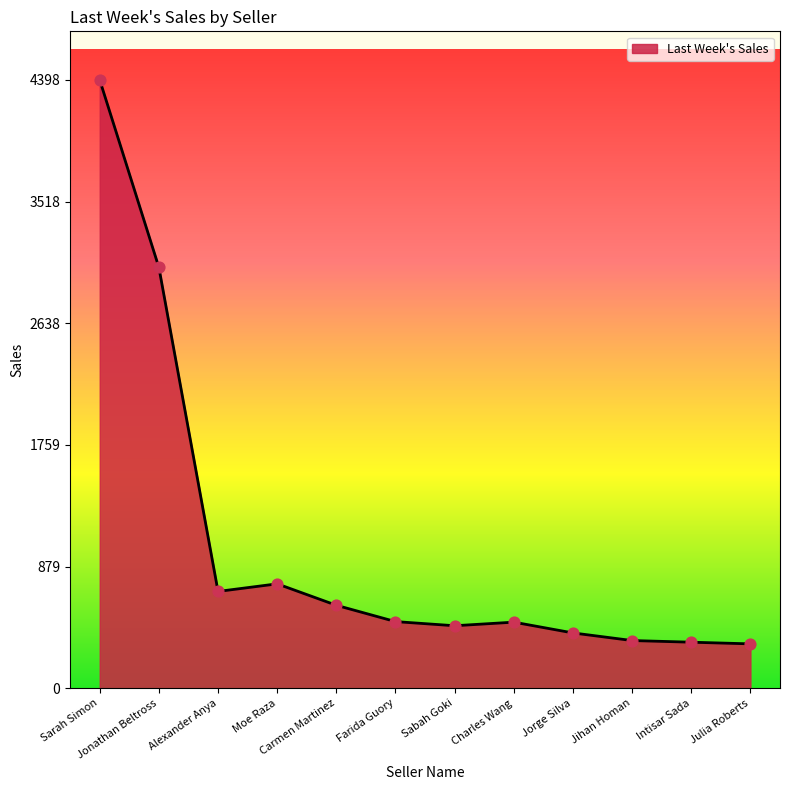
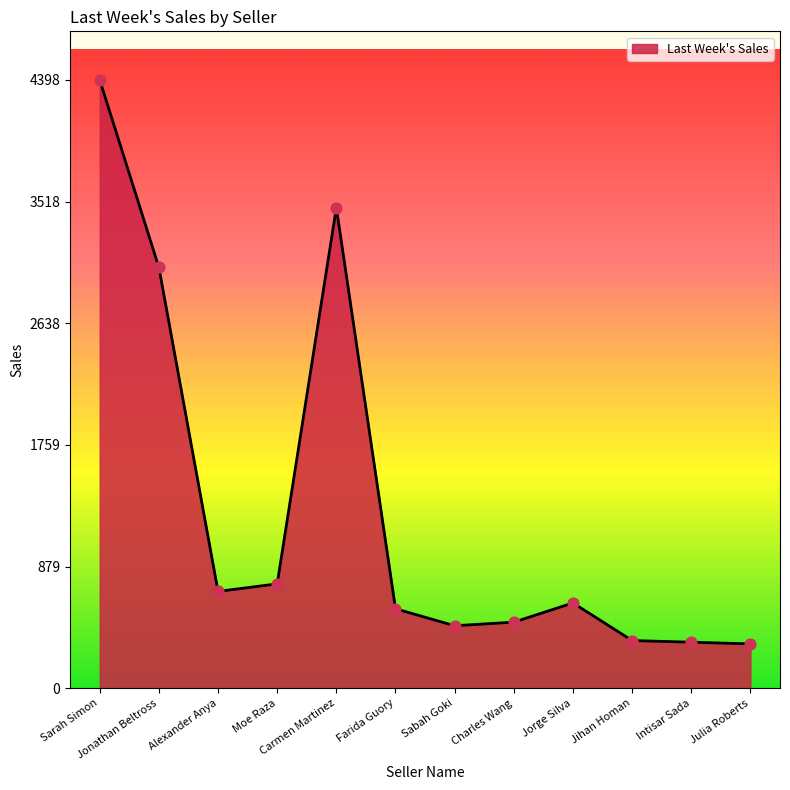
  {
    "Sarah Simon": 4400,
    "Jonathan Beltross": 3040,
    "Alexander Anya": 700,
    "Moe Raza": 760,
-   "Carmen Martinez": 600,
-   "Farida Guory": 480,
+   "Carmen Martinez": 3480,
+   "Farida Guory": 580,
    "Sabah Goki": 450,
    "Charles Wang": 480,
-   "Jorge Silva": 400,
+   "Jorge Silva": 620,
    "Jihan Homan": 350,
    "Intisar Sada": 330,
    "Julia Roberts": 320
  }
